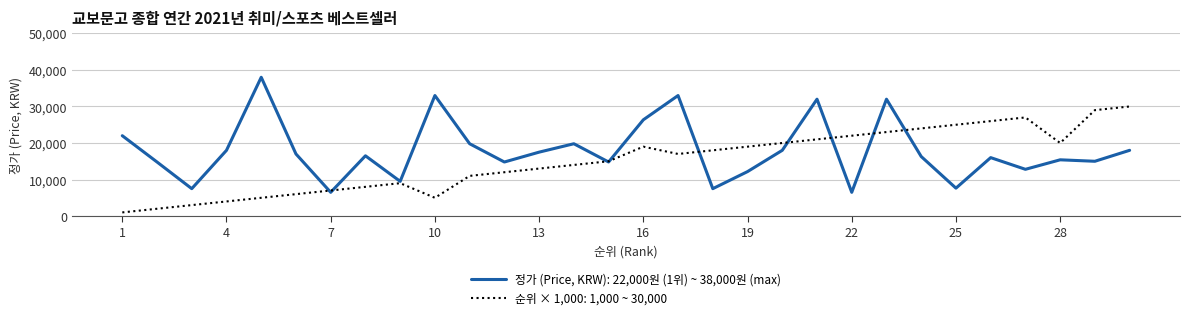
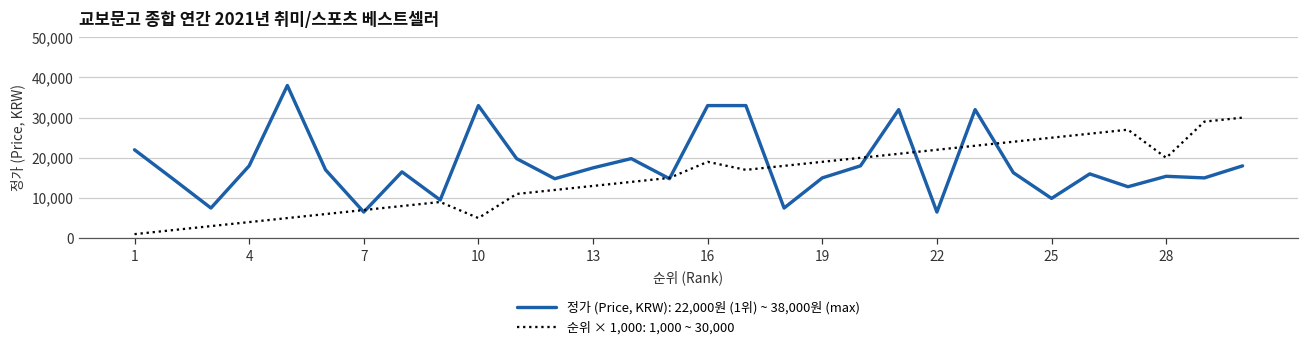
  {
    "정가 (Price, KRW): 22,000원 (1위) ~ 38,000원 (max)": {
      "1": "22,000",
      "4": "18,000",
      "10": "33,000",
      "13": "18,000",
-     "16": "26,000",
-     "19": "12,000",
+     "16": "33,000",
+     "19": "15,000",
      "22": "7,000",
-     "25": "8,000",
+     "25": "10,000",
      "28": "15,000"
    },
    "순위 × 1,000: 1,000 ~ 30,000": {
      "1": "1,000",
      "4": "4,000",
      "10": "5,000",
      "13": "13,000",
      "16": "19,000",
      "19": "19,000",
      "22": "22,000",
      "25": "25,000",
      "28": "20,000"
    }
  }
